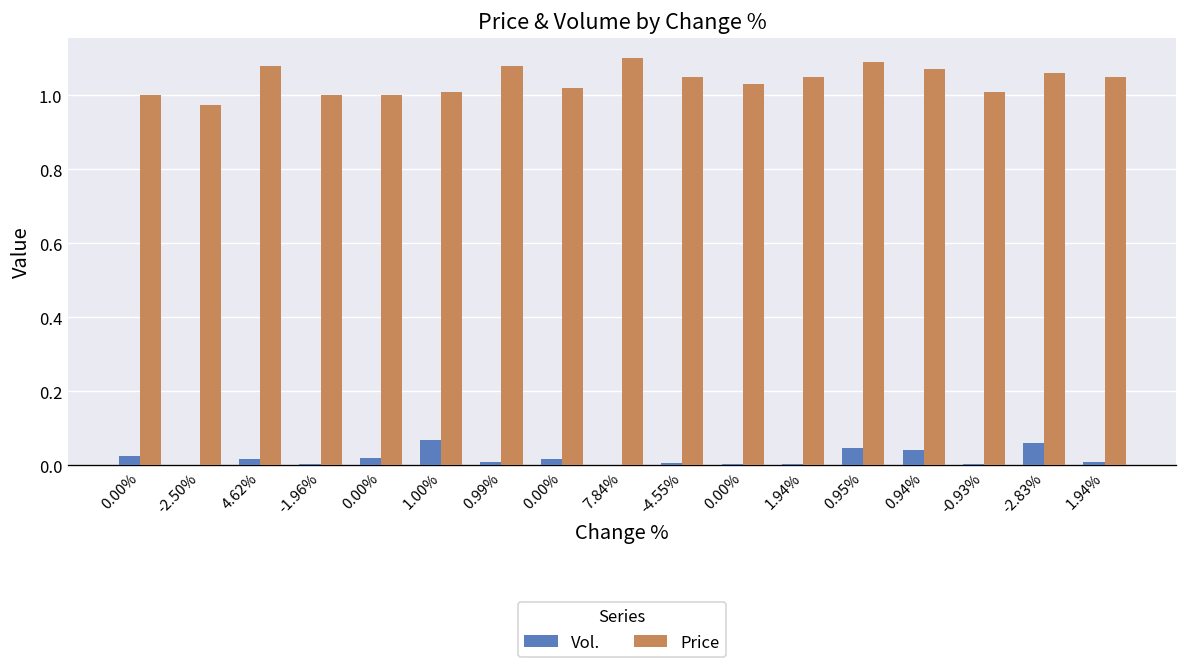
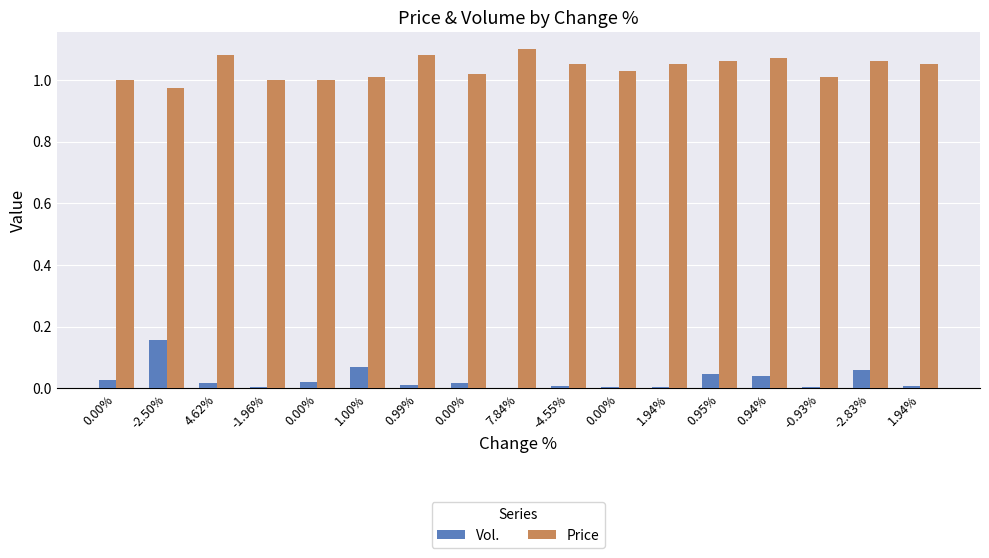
  {
    "Vol.": {
-     "-2.50%": 0.00,
+     "-2.50%": 0.15,
      "4.62%": 0.02,
      "1.00%": 0.07,
      "0.99%": 0.01,
      "0.95%": 0.05,
      "0.94%": 0.04,
      "-2.83%": 0.06
    },
    "Price": {
      "-2.50%": 0.98,
      "4.62%": 1.08,
      "-1.96%": 1.00,
      "1.00%": 1.01,
      "0.99%": 1.08,
      "7.84%": 1.10,
      "-4.55%": 1.05,
-     "0.95%": 1.09,
+     "0.95%": 1.06,
      "0.94%": 1.07,
      "-0.93%": 1.01,
      "-2.83%": 1.06
    }
  }
